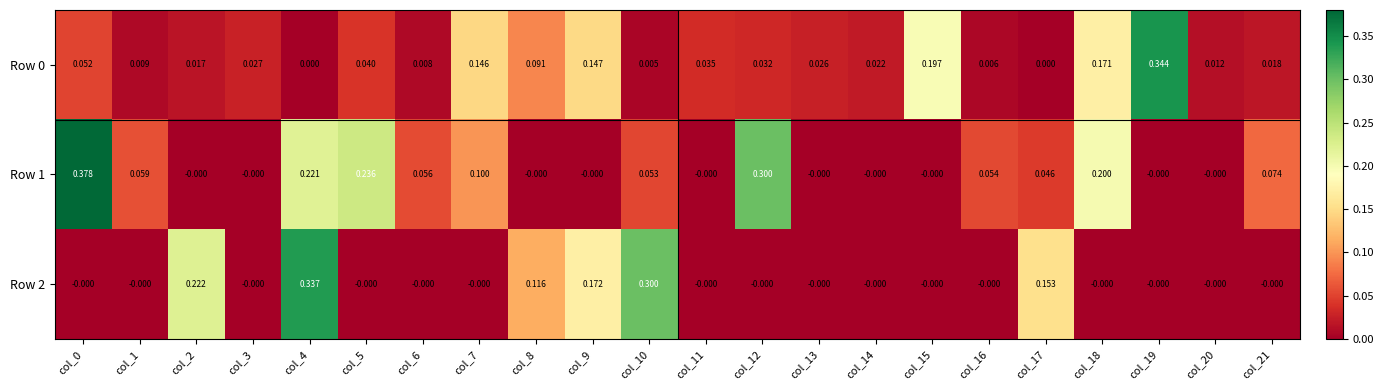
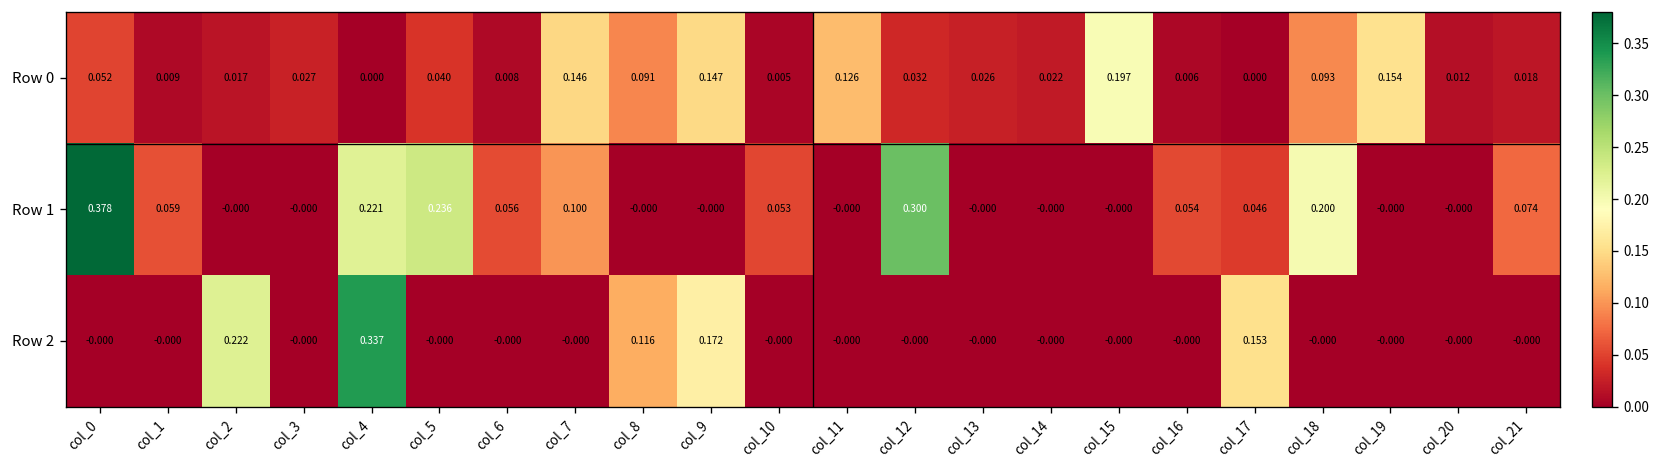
  {
    "Row 0": {
      "col_0": 0.052,
      "col_1": 0.009,
      "col_2": 0.017,
      "col_3": 0.027,
      "col_4": 0.000,
      "col_5": 0.040,
      "col_6": 0.008,
      "col_7": 0.146,
      "col_8": 0.091,
      "col_9": 0.147,
      "col_10": 0.005,
-     "col_11": 0.035,
+     "col_11": 0.126,
      "col_12": 0.032,
      "col_13": 0.026,
      "col_14": 0.022,
      "col_15": 0.197,
      "col_16": 0.006,
      "col_17": 0.000,
-     "col_18": 0.171,
-     "col_19": 0.344,
+     "col_18": 0.093,
+     "col_19": 0.154,
      "col_20": 0.012,
      "col_21": 0.018
    },
    "Row 1": {
      "col_0": 0.378,
      "col_1": 0.059,
      "col_2": -0.000,
      "col_3": -0.000,
      "col_4": 0.221,
      "col_5": 0.236,
      "col_6": 0.056,
      "col_7": 0.100,
      "col_8": -0.000,
      "col_9": -0.000,
      "col_10": 0.053,
      "col_11": -0.000,
      "col_12": 0.300,
      "col_13": -0.000,
      "col_14": -0.000,
      "col_15": -0.000,
      "col_16": 0.054,
      "col_17": 0.046,
      "col_18": 0.200,
      "col_19": -0.000,
      "col_20": -0.000,
      "col_21": 0.074
    },
    "Row 2": {
      "col_0": -0.000,
      "col_1": -0.000,
      "col_2": 0.222,
      "col_3": -0.000,
      "col_4": 0.337,
      "col_5": -0.000,
      "col_6": -0.000,
      "col_7": -0.000,
      "col_8": 0.116,
      "col_9": 0.172,
-     "col_10": 0.300,
+     "col_10": -0.000,
      "col_11": -0.000,
      "col_12": -0.000,
      "col_13": -0.000,
      "col_14": -0.000,
      "col_15": -0.000,
      "col_16": -0.000,
      "col_17": 0.153,
      "col_18": -0.000,
      "col_19": -0.000,
      "col_20": -0.000,
      "col_21": -0.000
    }
  }
